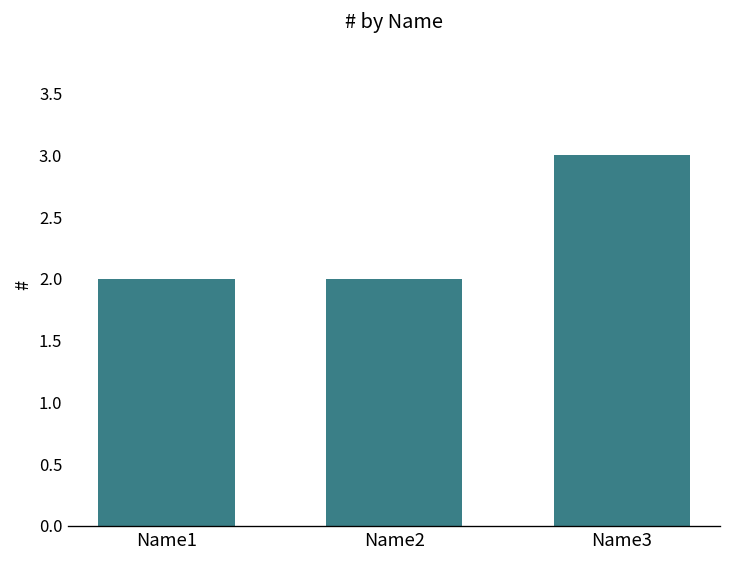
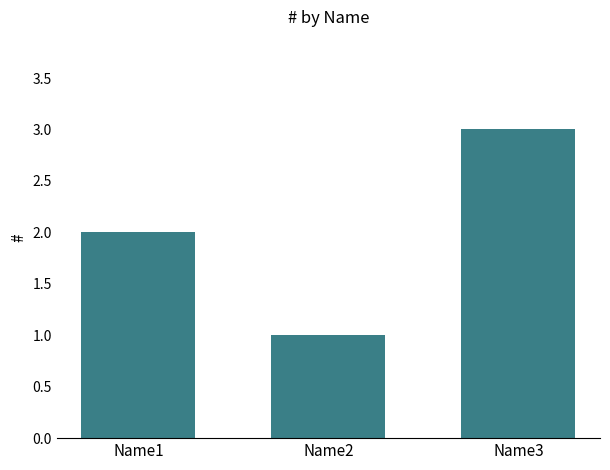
  {
    "Name1": 2,
-   "Name2": 2,
+   "Name2": 1,
    "Name3": 3
  }
